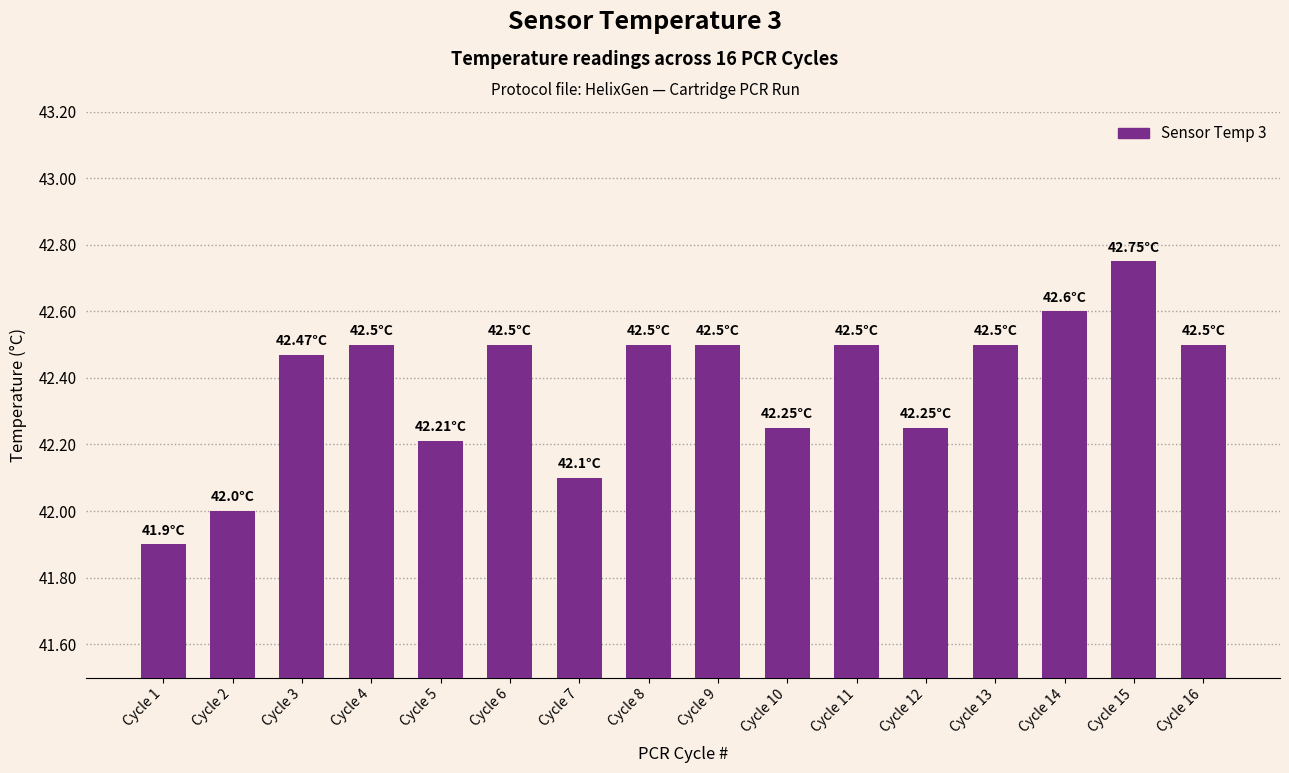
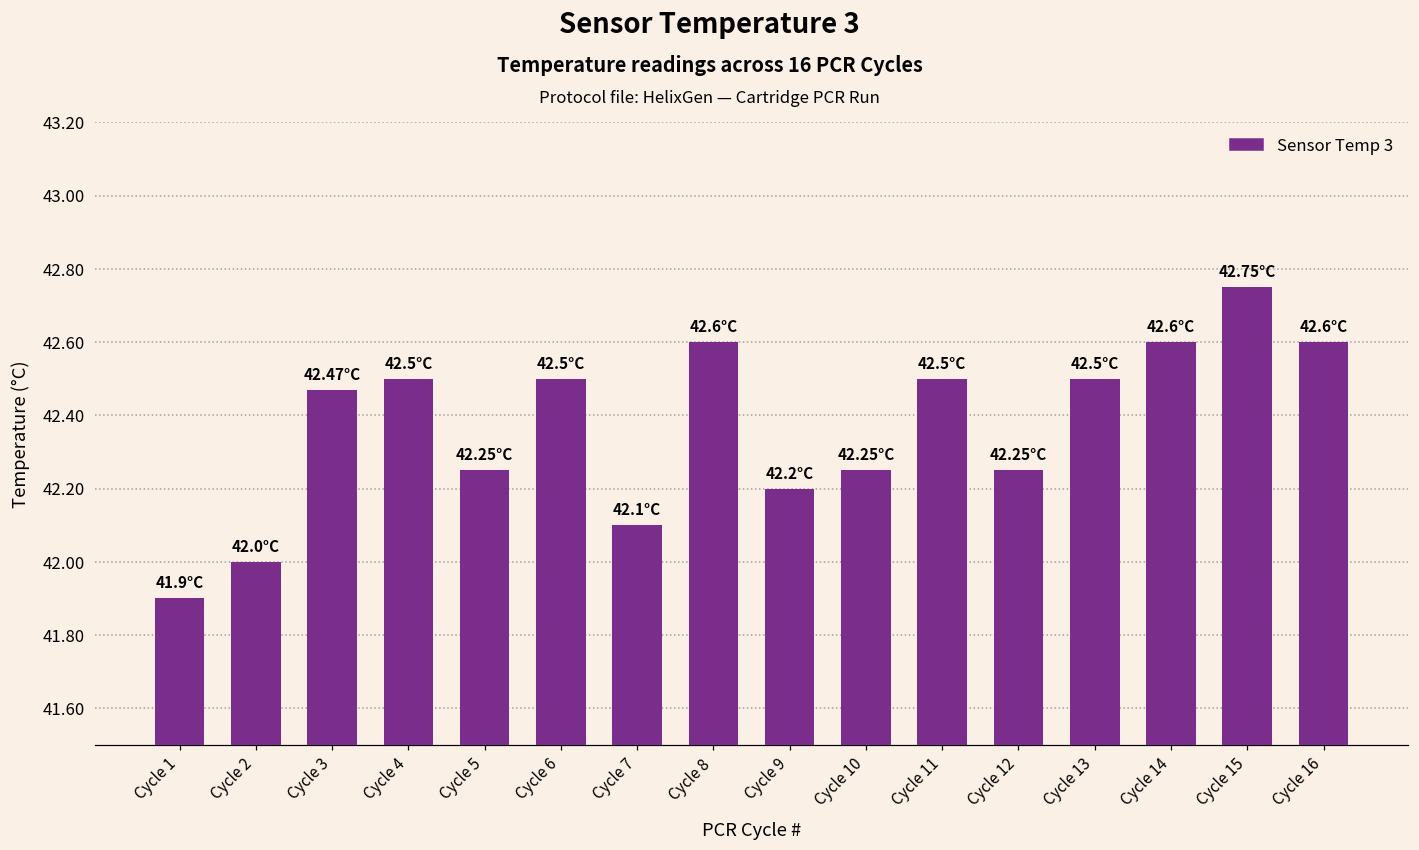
  {
    "Cycle 1": "41.9°C",
    "Cycle 2": "42.0°C",
    "Cycle 3": "42.47°C",
    "Cycle 4": "42.5°C",
-   "Cycle 5": "42.21°C",
+   "Cycle 5": "42.25°C",
    "Cycle 6": "42.5°C",
    "Cycle 7": "42.1°C",
-   "Cycle 8": "42.5°C",
-   "Cycle 9": "42.5°C",
+   "Cycle 8": "42.6°C",
+   "Cycle 9": "42.2°C",
    "Cycle 10": "42.25°C",
    "Cycle 11": "42.5°C",
    "Cycle 12": "42.25°C",
    "Cycle 13": "42.5°C",
    "Cycle 14": "42.6°C",
    "Cycle 15": "42.75°C",
-   "Cycle 16": "42.5°C"
+   "Cycle 16": "42.6°C"
  }
